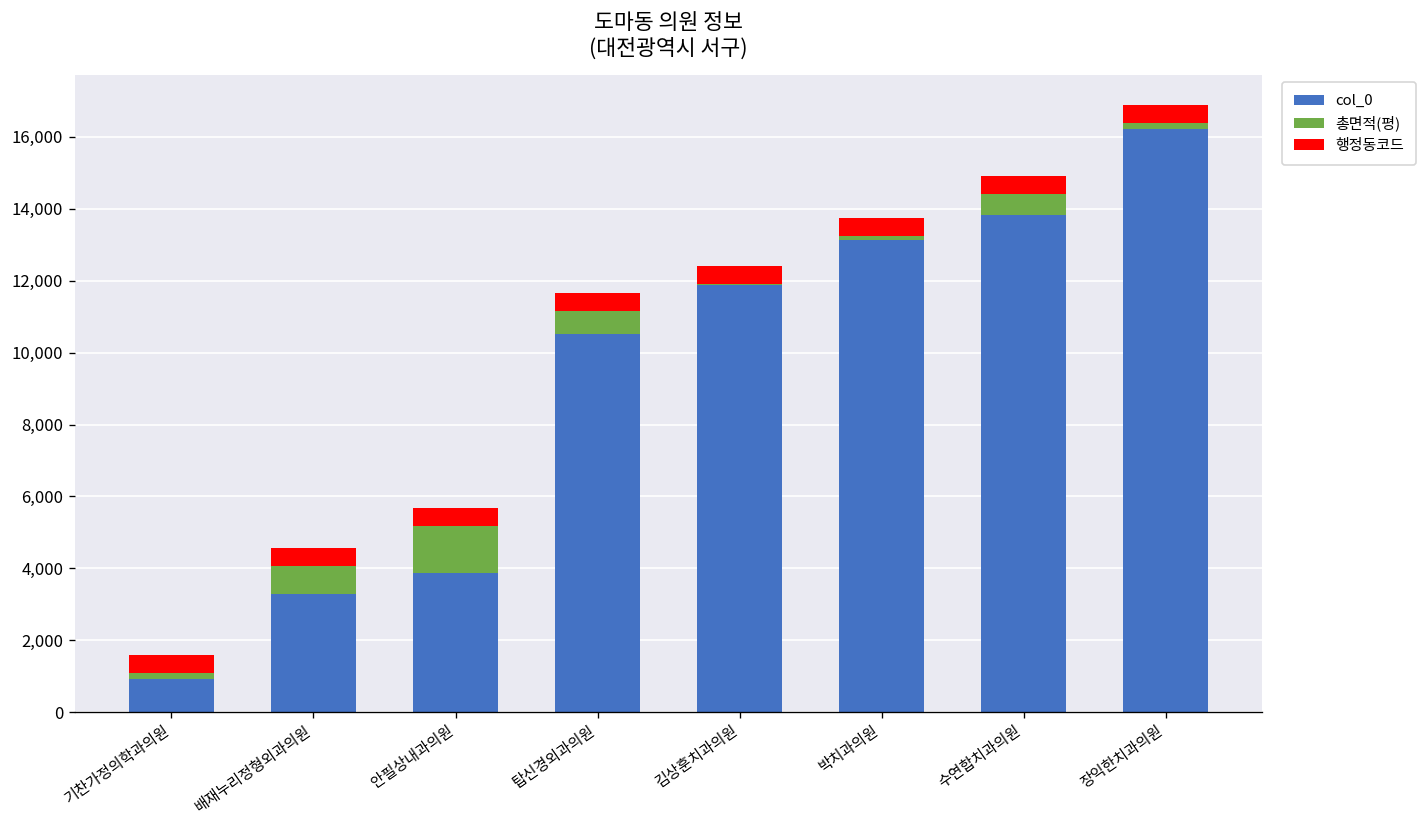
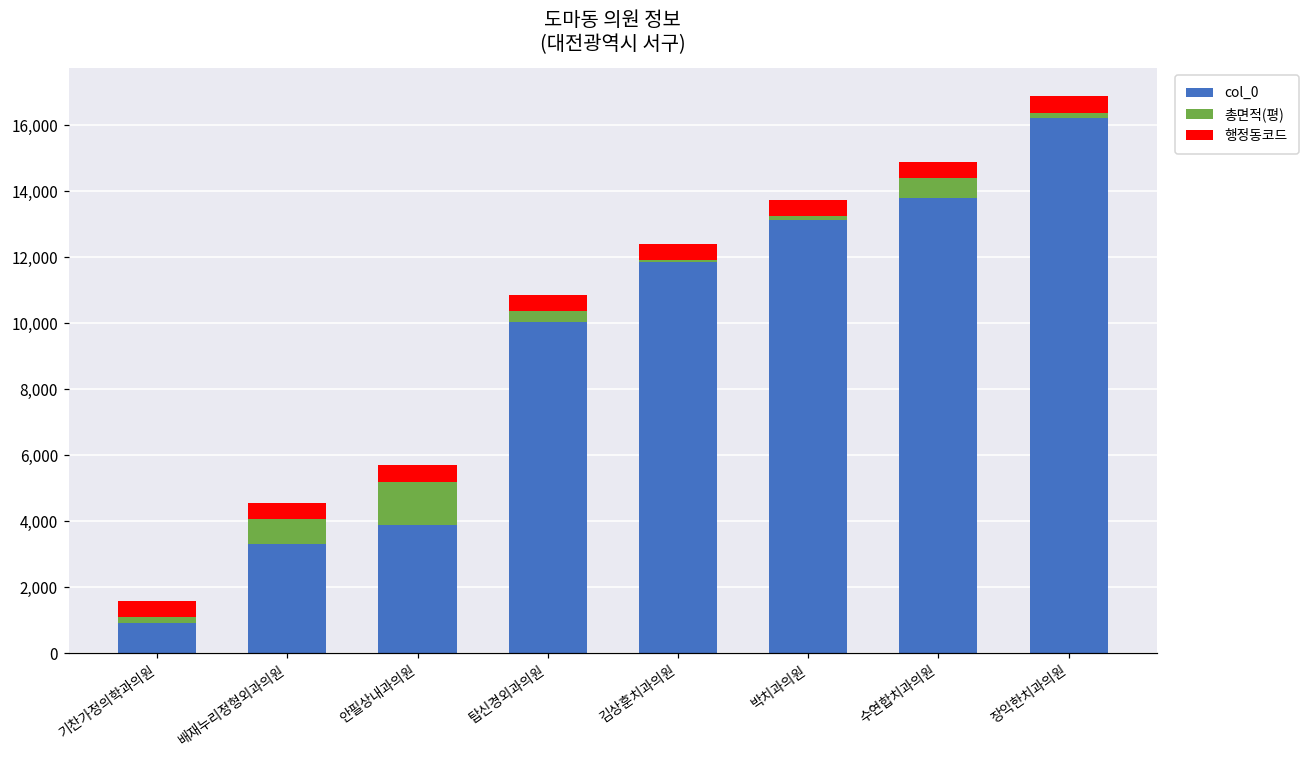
  {
    "col_0": {
      "기찬가정의학과의원": "900",
      "배재누리정형외과의원": "3,300",
      "안필상내과의원": "3,900",
-     "탑신경외과의원": "10,500",
+     "탑신경외과의원": "10,000",
      "김상훈치과의원": "11,900",
      "박치과의원": "13,100",
      "수연합치과의원": "13,800",
      "장익한치과의원": "16,200"
    },
    "총면적(평)": {
      "기찬가정의학과의원": "200",
      "배재누리정형외과의원": "800",
      "안필상내과의원": "1,300",
-     "탑신경외과의원": "700",
+     "탑신경외과의원": "300",
      "박치과의원": "100",
      "수연합치과의원": "600",
      "장익한치과의원": "200"
    },
    "행정동코드": {
      "기찬가정의학과의원": "500",
      "배재누리정형외과의원": "500",
      "안필상내과의원": "500",
      "탑신경외과의원": "500",
      "김상훈치과의원": "500",
      "박치과의원": "500",
      "수연합치과의원": "500",
      "장익한치과의원": "500"
    }
  }
